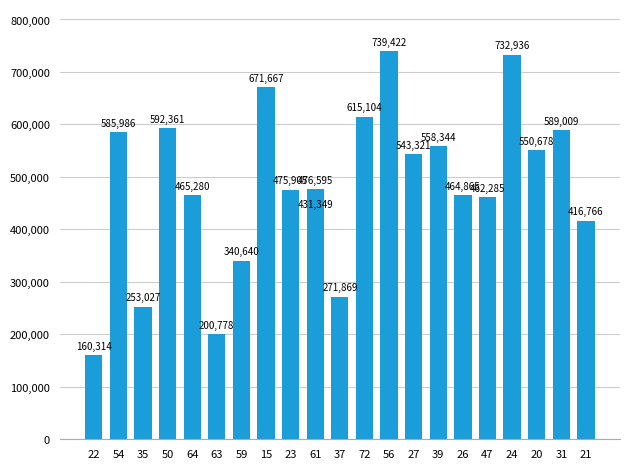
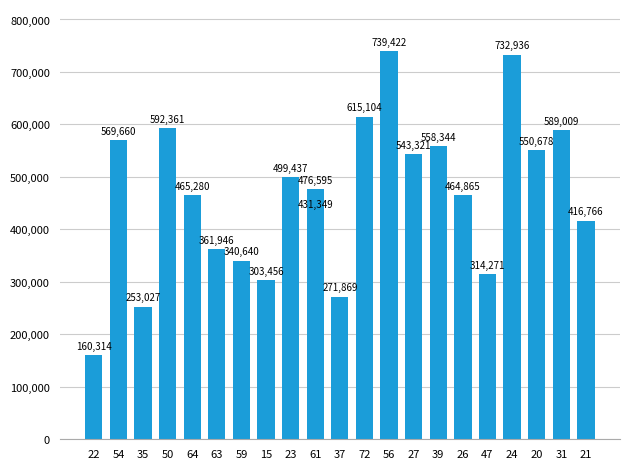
  {
    "22": "160,314",
-   "54": "585,986",
+   "54": "569,660",
    "35": "253,027",
    "50": "592,361",
    "64": "465,280",
-   "63": "200,778",
+   "63": "361,946",
    "59": "340,640",
-   "15": "671,667",
-   "23": "475,905",
+   "15": "303,456",
+   "23": "499,437",
    "37": "271,869",
    "72": "615,104",
    "56": "739,422",
    "27": "543,321",
    "39": "558,344",
    "26": "464,865",
-   "47": "462,285",
+   "47": "314,271",
    "24": "732,936",
    "20": "550,678",
    "31": "589,009",
    "21": "416,766"
  }
